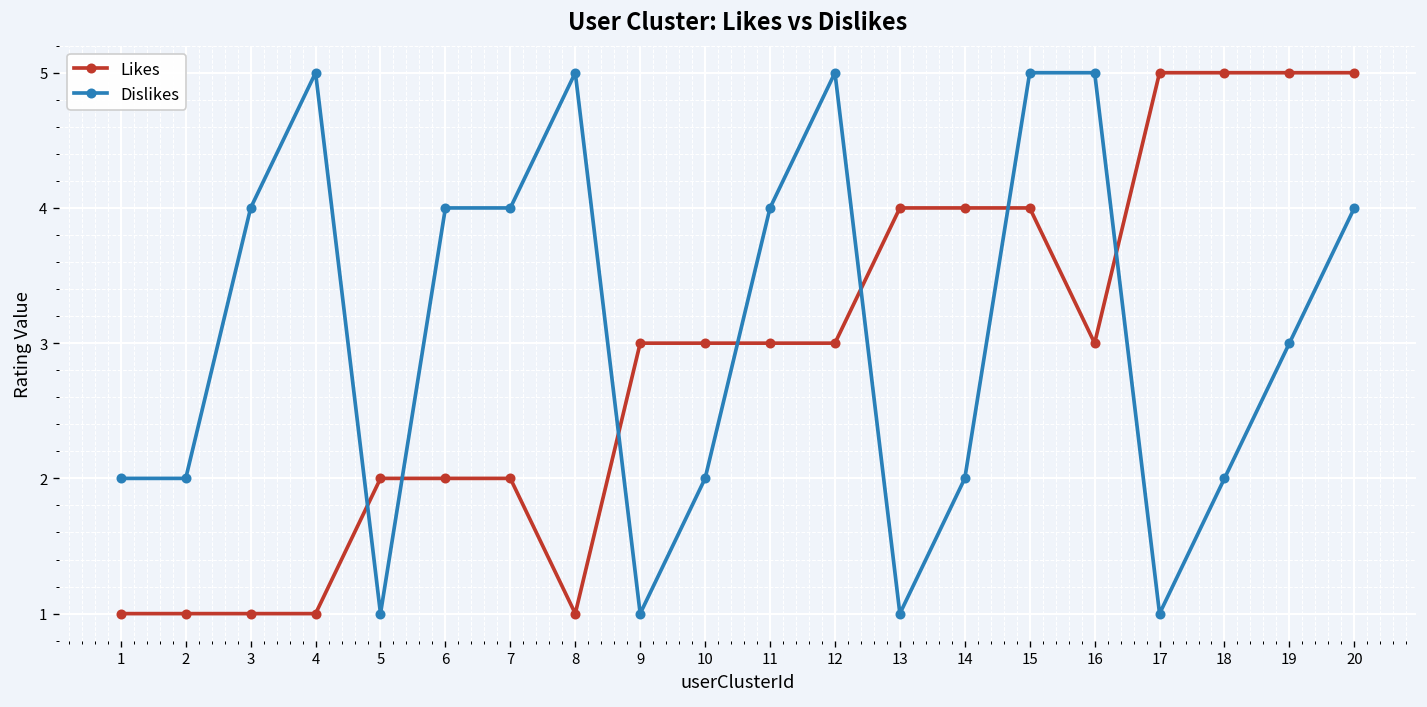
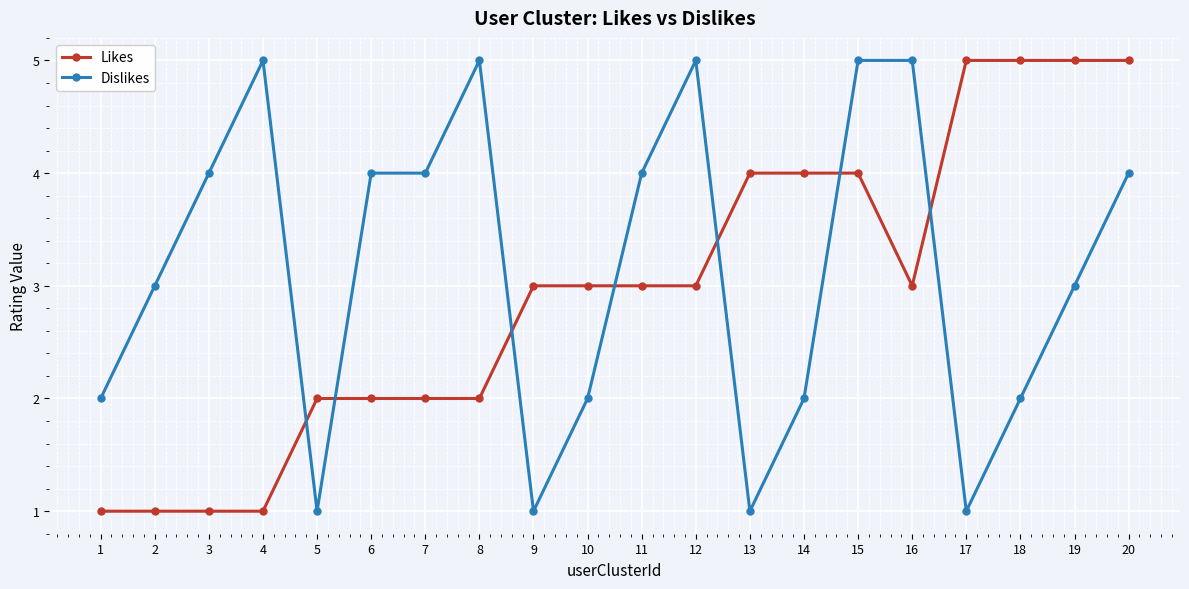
  {
    "Likes": {
      "1": 1,
      "2": 1,
      "3": 1,
      "4": 1,
      "5": 2,
      "6": 2,
      "7": 2,
-     "8": 1,
+     "8": 2,
      "9": 3,
      "10": 3,
      "11": 3,
      "12": 3,
      "13": 4,
      "14": 4,
      "15": 4,
      "16": 3,
      "17": 5,
      "18": 5,
      "19": 5,
      "20": 5
    },
    "Dislikes": {
      "1": 2,
-     "2": 2,
+     "2": 3,
      "3": 4,
      "4": 5,
      "5": 1,
      "6": 4,
      "7": 4,
      "8": 5,
      "9": 1,
      "10": 2,
      "11": 4,
      "12": 5,
      "13": 1,
      "14": 2,
      "15": 5,
      "16": 5,
      "17": 1,
      "18": 2,
      "19": 3,
      "20": 4
    }
  }
